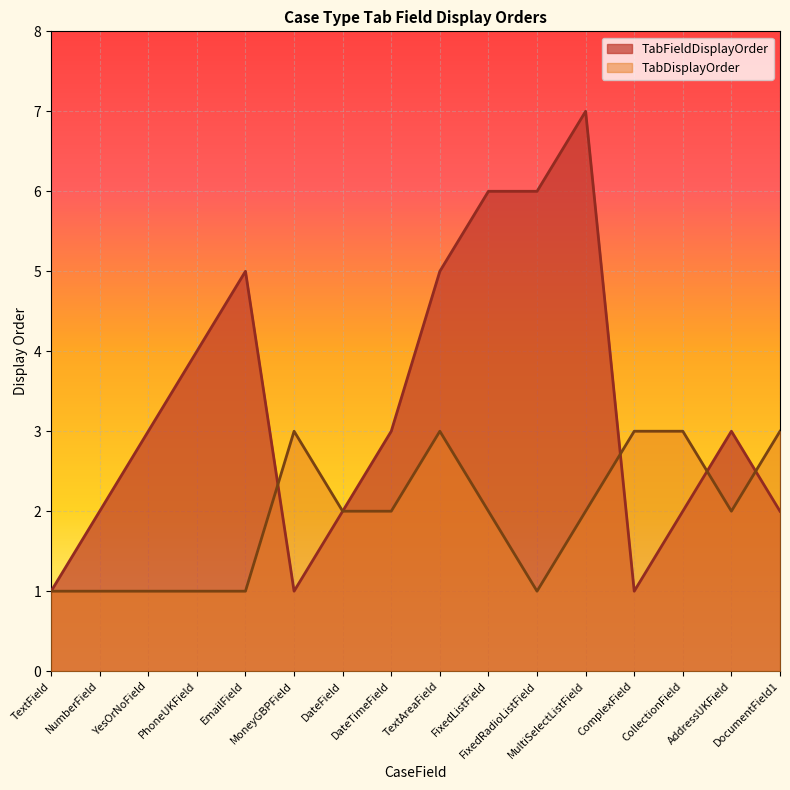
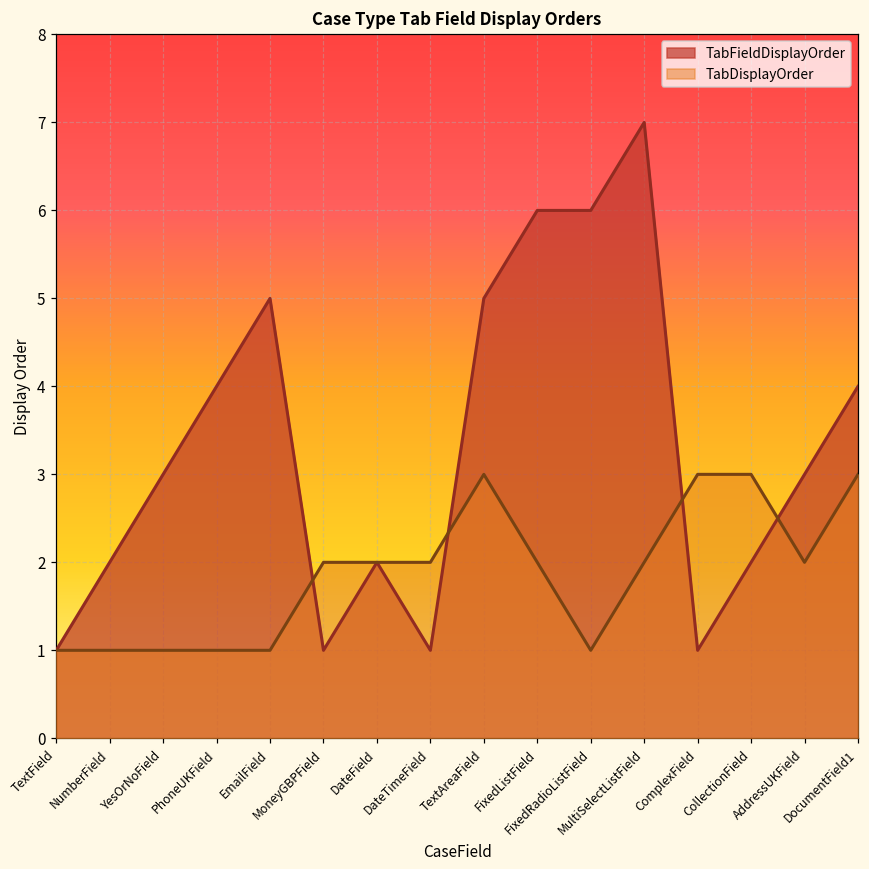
  {
    "TabFieldDisplayOrder": {
      "NumberField": 2,
      "YesOrNoField": 3,
      "PhoneUKField": 4,
      "EmailField": 5,
      "MoneyGBPField": 1,
-     "DateTimeField": 3,
+     "DateTimeField": 1,
      "TextAreaField": 5,
      "FixedListField": 6,
      "FixedRadioListField": 6,
      "MultiSelectListField": 7,
      "ComplexField": 1,
      "CollectionField": 2,
      "AddressUKField": 3,
-     "DocumentField1": 2
+     "DocumentField1": 4
    },
    "TabDisplayOrder": {
      "NumberField": 1,
      "YesOrNoField": 1,
      "PhoneUKField": 1,
      "EmailField": 1,
-     "MoneyGBPField": 3,
+     "MoneyGBPField": 2,
      "DateTimeField": 2,
      "TextAreaField": 3,
      "FixedListField": 2,
      "FixedRadioListField": 1,
      "MultiSelectListField": 2,
      "ComplexField": 3,
      "CollectionField": 3,
      "AddressUKField": 2,
      "DocumentField1": 3
    }
  }
